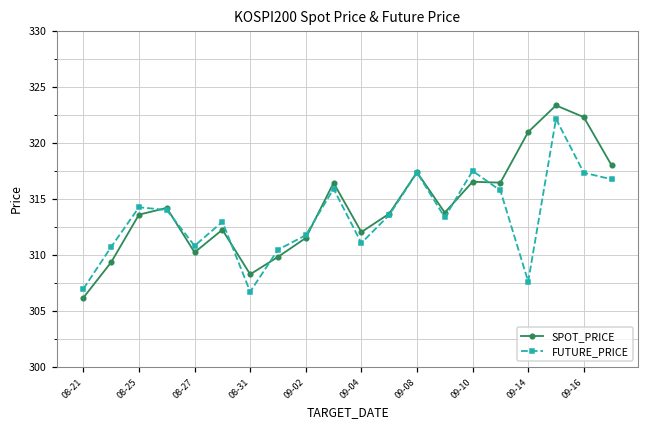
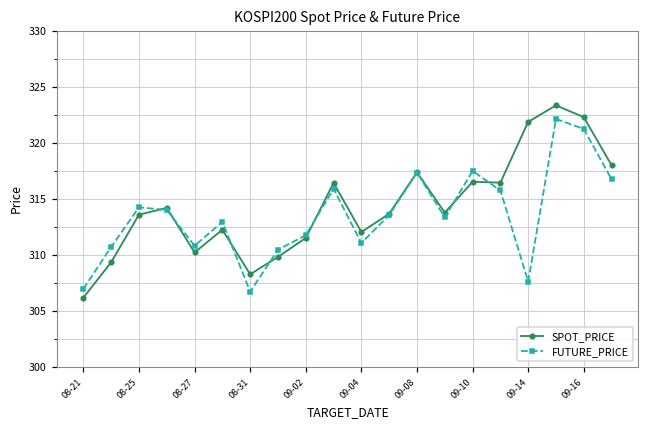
  {
    "SPOT_PRICE": {
      "08-21": 306.2,
      "08-25": 313.6,
      "08-27": 310.2,
      "08-31": 308.3,
      "09-02": 311.5,
      "09-04": 312.0,
      "09-10": 316.5,
-     "09-14": 321.0,
+     "09-14": 321.9,
      "09-16": 322.3
    },
    "FUTURE_PRICE": {
      "08-21": 307.0,
      "08-25": 314.3,
      "08-27": 310.8,
      "08-31": 306.7,
      "09-02": 311.8,
      "09-04": 311.1,
      "09-10": 317.5,
      "09-14": 307.6,
-     "09-16": 317.3
+     "09-16": 321.3
    }
  }
